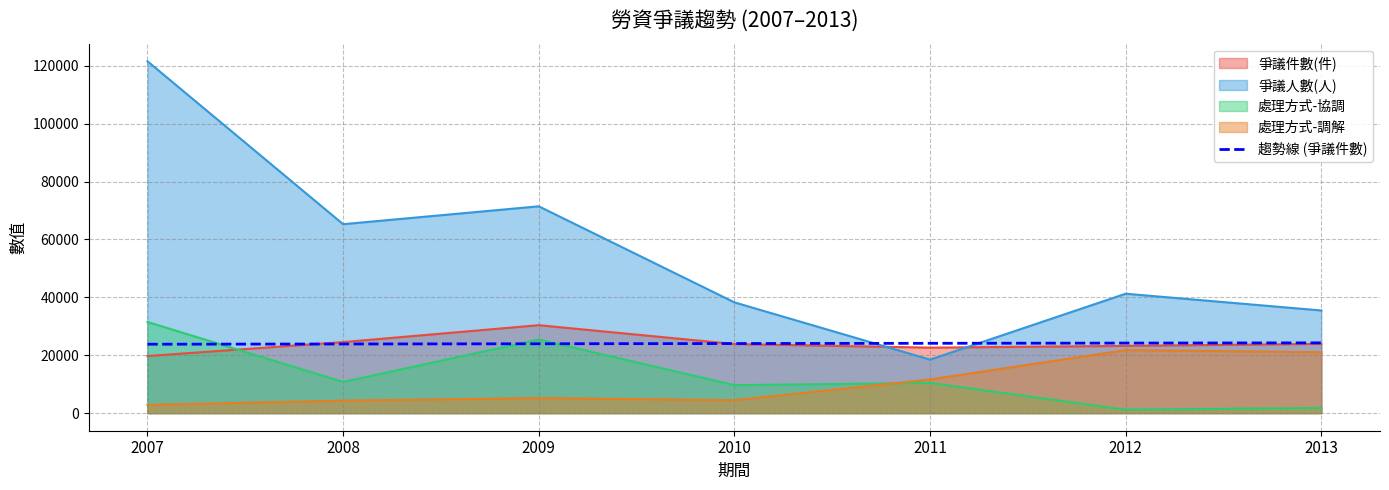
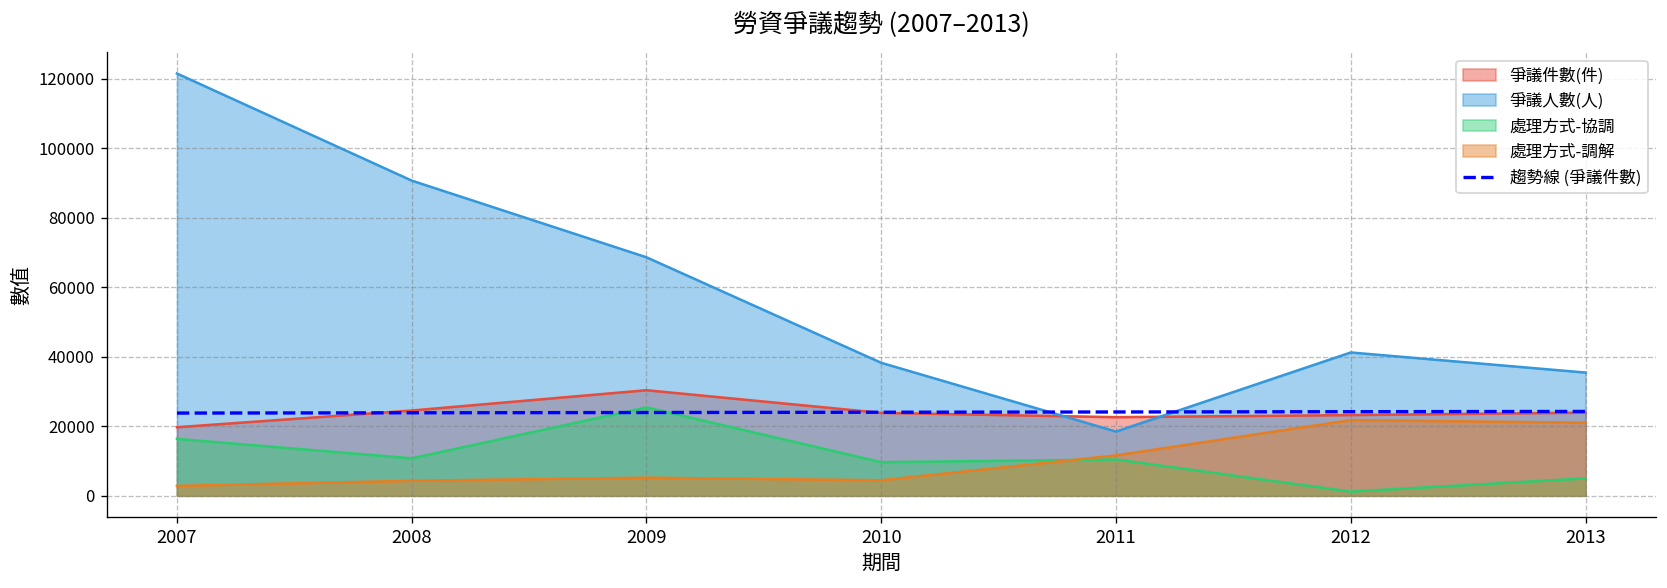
  {
    "爭議人數(人)": {
      "2007": 122000,
-     "2008": 65000,
-     "2009": 71000,
+     "2008": 91000,
+     "2009": 69000,
      "2010": 38000,
      "2011": 18000,
      "2012": 41000,
      "2013": 35000
    },
    "處理方式-協調": {
-     "2007": 31000,
+     "2007": 16000,
      "2008": 11000,
      "2009": 25000,
      "2010": 10000,
      "2011": 10000,
      "2012": 1000,
-     "2013": 2000
+     "2013": 5000
    },
    "趨勢線 (爭議件數)": {
      "2007": 24000,
      "2009": 24000,
      "2011": 24000,
      "2012": 24000
    }
  }
